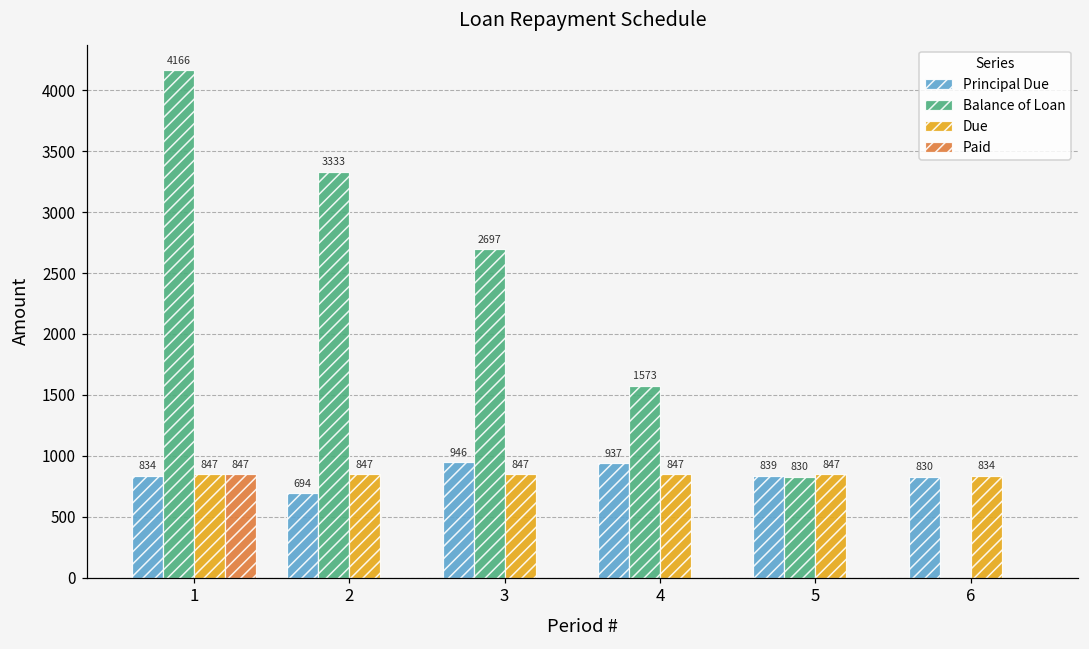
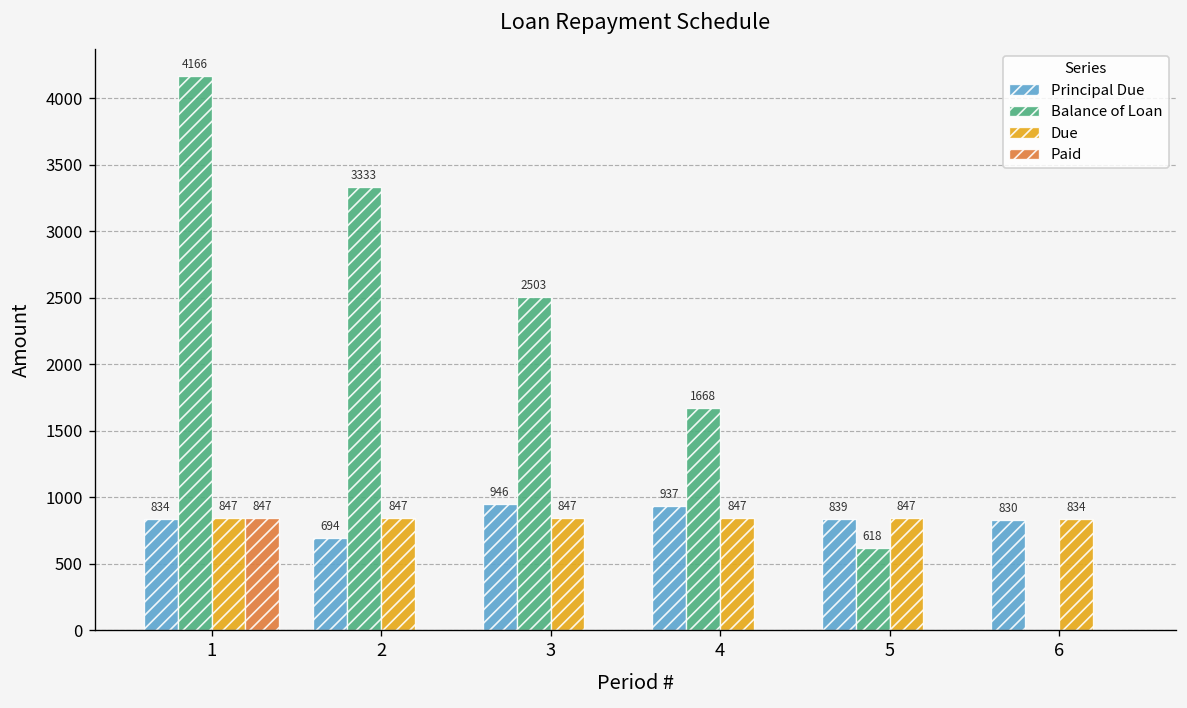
  {
    "Principal Due": {
      "1": 834,
      "2": 694,
      "3": 946,
      "4": 937,
      "5": 839,
      "6": 830
    },
    "Balance of Loan": {
      "1": 4166,
      "2": 3333,
-     "3": 2697,
-     "4": 1573,
-     "5": 830
+     "3": 2503,
+     "4": 1668,
+     "5": 618
    }
  }
